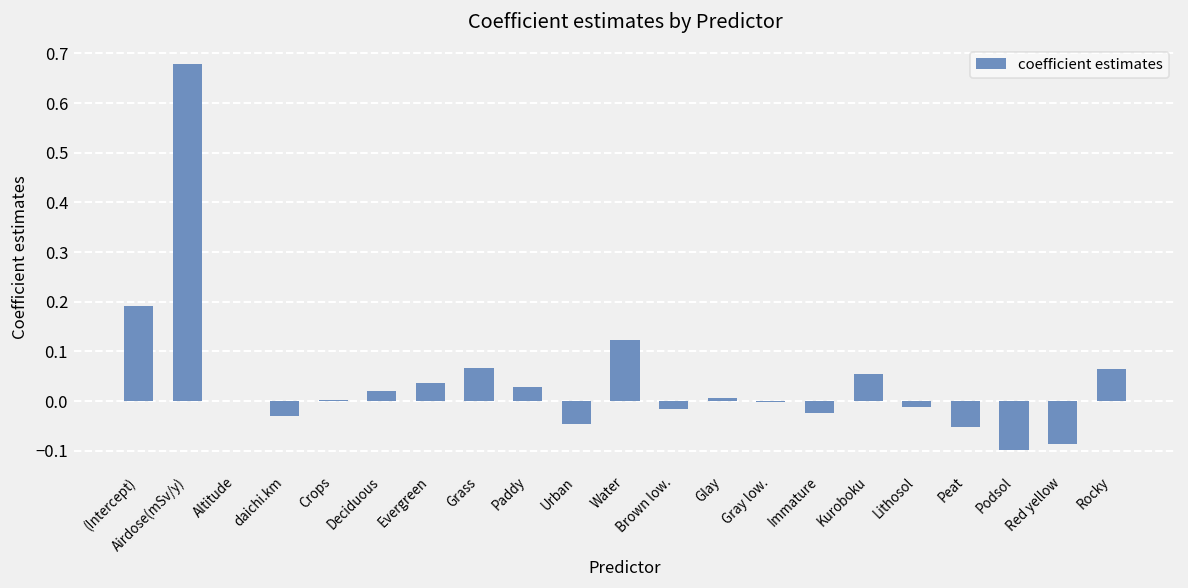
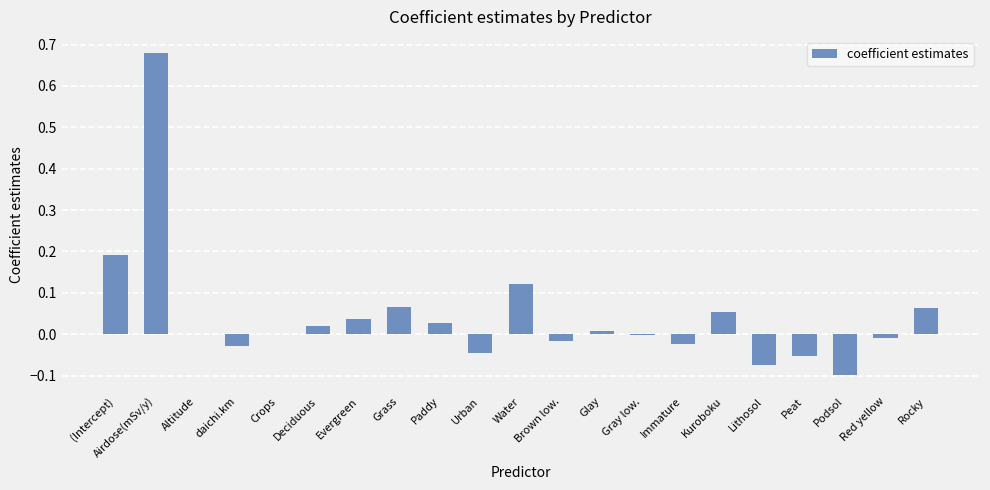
  {
    "(Intercept)": 0.19,
    "Airdose(mSv/y)": 0.68,
    "daichi.km": -0.03,
    "Deciduous": 0.02,
    "Evergreen": 0.04,
    "Grass": 0.07,
    "Paddy": 0.03,
    "Urban": -0.05,
    "Water": 0.12,
    "Brown low.": -0.02,
    "Glay": 0.01,
    "Immature": -0.02,
    "Kuroboku": 0.05,
-   "Lithosol": -0.01,
+   "Lithosol": -0.08,
    "Peat": -0.05,
    "Podsol": -0.10,
-   "Red yellow": -0.09,
+   "Red yellow": -0.01,
    "Rocky": 0.06
  }
